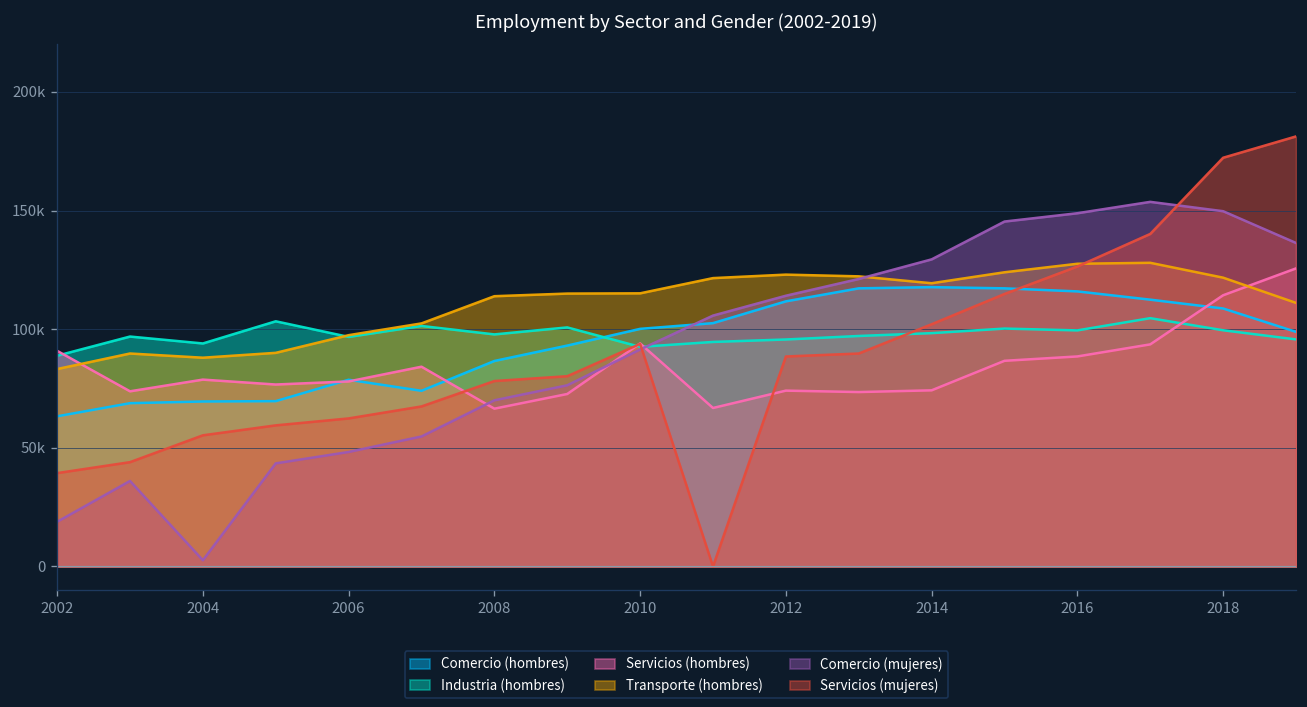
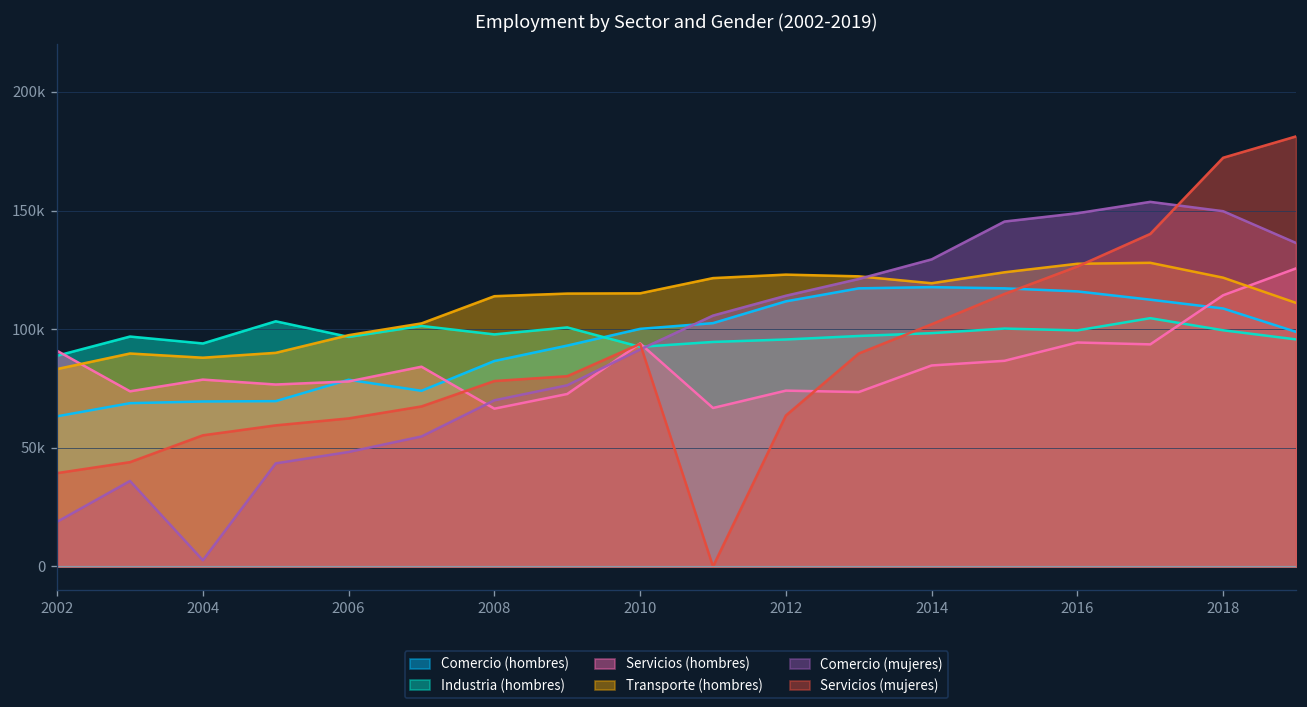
  {
    "Servicios (hombres)": {
      "2002": 91000,
      "2004": 79000,
      "2008": 66000,
      "2012": 74000,
-     "2014": 74000,
-     "2016": 89000,
+     "2014": 85000,
+     "2016": 94000,
      "2018": 114000
    },
    "Transporte (hombres)": {
      "2002": 83000,
      "2004": 88000,
      "2008": 114000,
      "2010": 115000,
      "2012": 123000,
      "2014": 119000,
      "2018": 122000
    },
    "Comercio (mujeres)": {
      "2002": 19000,
      "2004": 3000,
      "2006": 48000,
      "2008": 70000,
      "2012": 114000,
      "2014": 129000,
      "2016": 149000,
      "2018": 150000
    },
    "Servicios (mujeres)": {
      "2002": 39000,
      "2004": 55000,
      "2006": 62000,
      "2008": 78000,
-     "2012": 88000,
+     "2012": 64000,
      "2014": 102000,
      "2018": 172000
    }
  }
